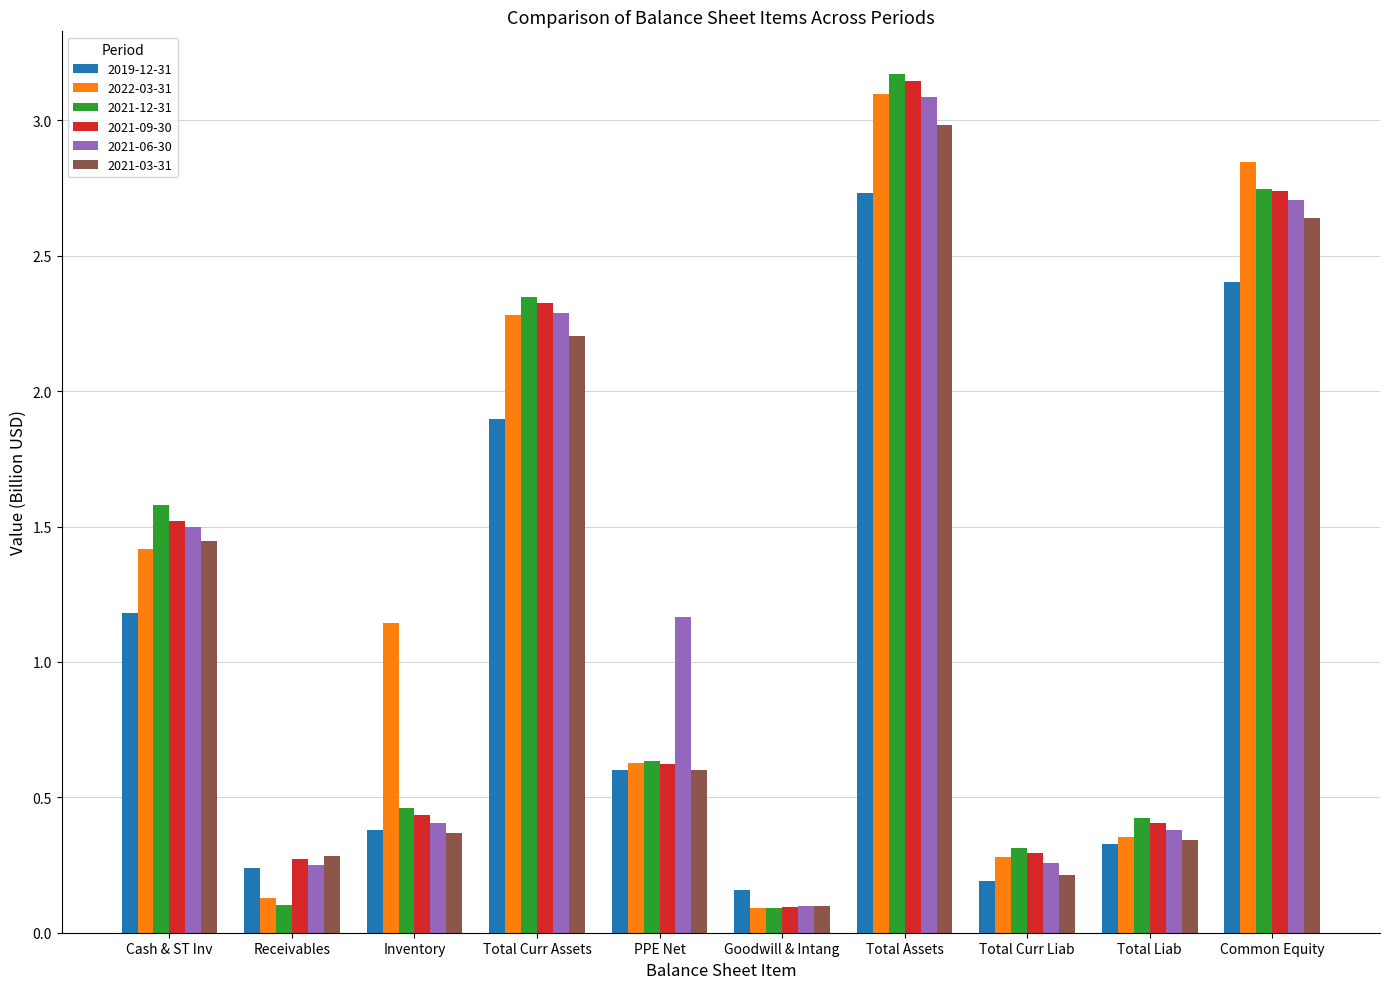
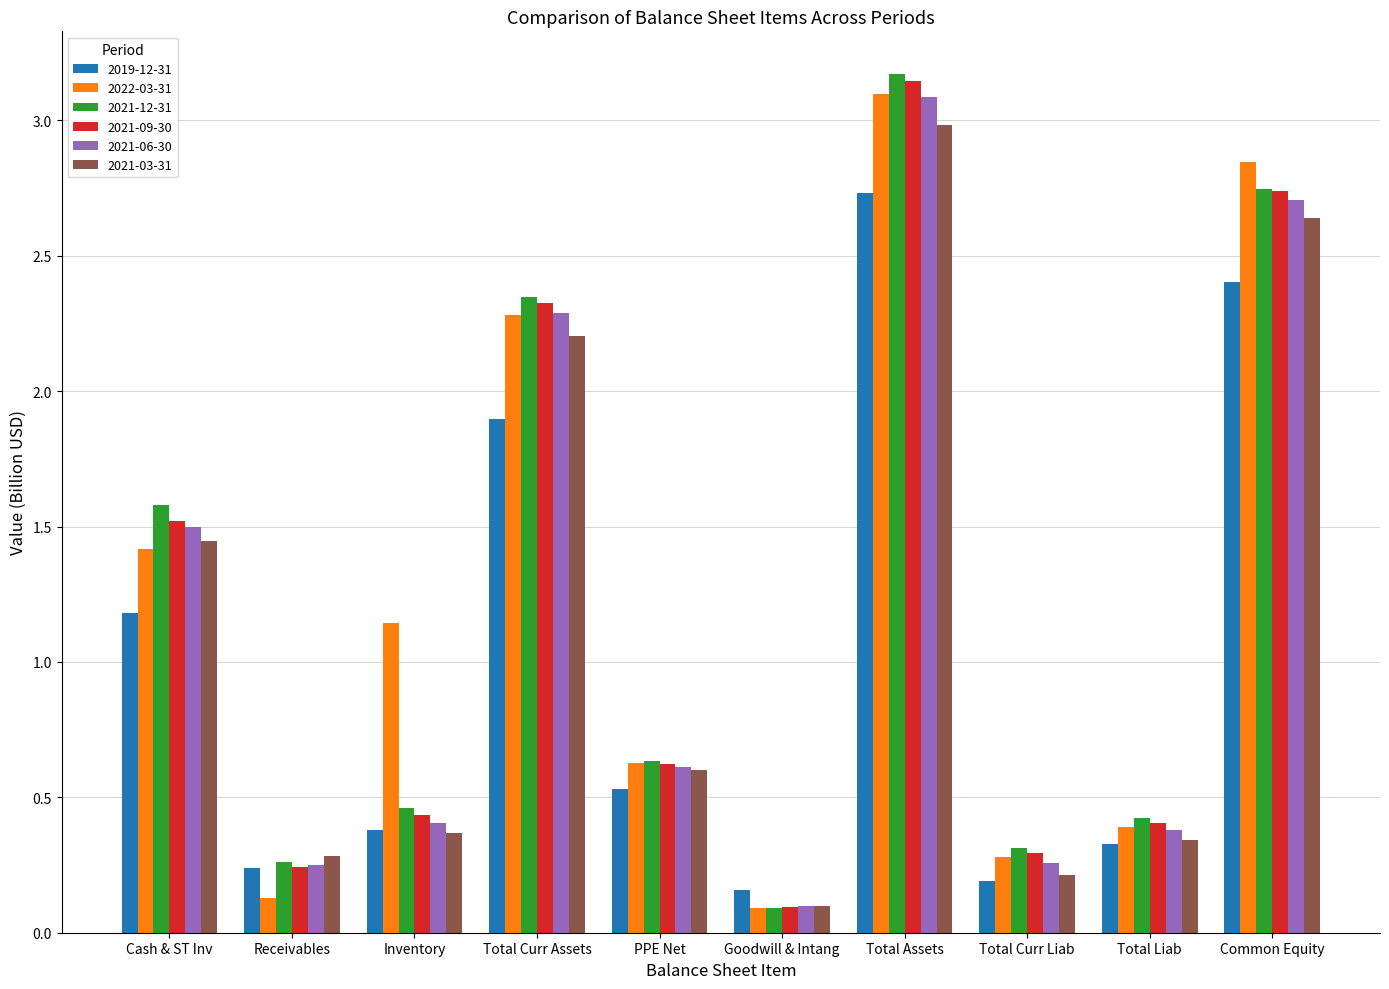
  {
    "2019-12-31": {
      "Cash & ST Inv": 1.18,
      "Receivables": 0.24,
      "Inventory": 0.38,
      "Total Curr Assets": 1.90,
-     "PPE Net": 0.60,
+     "PPE Net": 0.53,
      "Goodwill & Intang": 0.16,
      "Total Assets": 2.73,
      "Total Curr Liab": 0.19,
      "Total Liab": 0.33,
      "Common Equity": 2.40
    },
    "2022-03-31": {
      "Cash & ST Inv": 1.42,
      "Receivables": 0.13,
      "Inventory": 1.14,
      "Total Curr Assets": 2.28,
      "PPE Net": 0.63,
      "Goodwill & Intang": 0.09,
      "Total Assets": 3.10,
      "Total Curr Liab": 0.28,
-     "Total Liab": 0.35,
+     "Total Liab": 0.39,
      "Common Equity": 2.85
    },
    "2021-12-31": {
      "Cash & ST Inv": 1.58,
-     "Receivables": 0.10,
+     "Receivables": 0.26,
      "Inventory": 0.46,
      "Total Curr Assets": 2.35,
      "PPE Net": 0.64,
      "Goodwill & Intang": 0.09,
      "Total Assets": 3.17,
      "Total Curr Liab": 0.31,
      "Total Liab": 0.42,
      "Common Equity": 2.75
    },
    "2021-09-30": {
      "Cash & ST Inv": 1.52,
-     "Receivables": 0.27,
+     "Receivables": 0.24,
      "Inventory": 0.44,
      "Total Curr Assets": 2.33,
      "PPE Net": 0.62,
      "Goodwill & Intang": 0.09,
      "Total Assets": 3.14,
      "Total Curr Liab": 0.29,
      "Total Liab": 0.40,
      "Common Equity": 2.74
    },
    "2021-06-30": {
      "Cash & ST Inv": 1.50,
      "Receivables": 0.25,
      "Inventory": 0.40,
      "Total Curr Assets": 2.29,
-     "PPE Net": 1.16,
+     "PPE Net": 0.61,
      "Goodwill & Intang": 0.10,
      "Total Assets": 3.09,
      "Total Curr Liab": 0.26,
      "Total Liab": 0.38,
      "Common Equity": 2.71
    },
    "2021-03-31": {
      "Cash & ST Inv": 1.44,
      "Receivables": 0.28,
      "Inventory": 0.37,
      "Total Curr Assets": 2.20,
      "PPE Net": 0.60,
      "Goodwill & Intang": 0.10,
      "Total Assets": 2.98,
      "Total Curr Liab": 0.21,
      "Total Liab": 0.34,
      "Common Equity": 2.64
    }
  }
